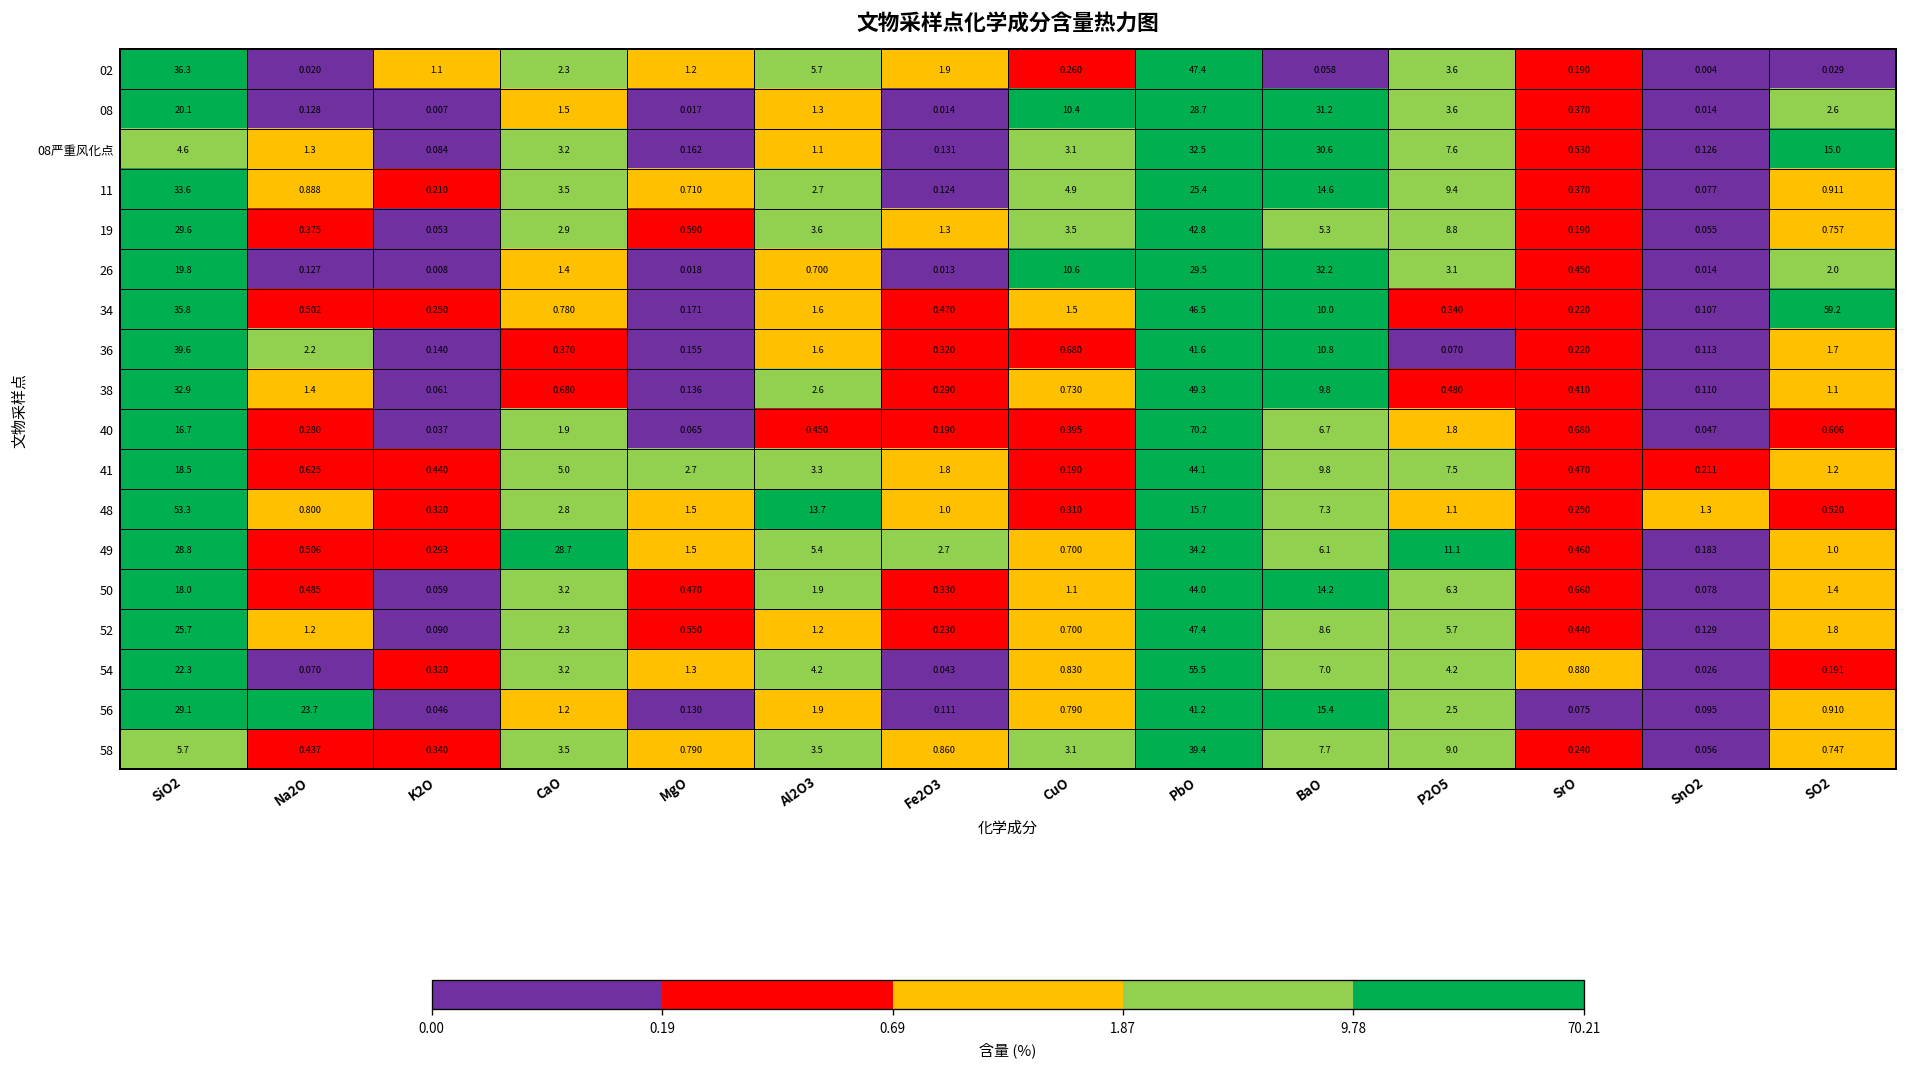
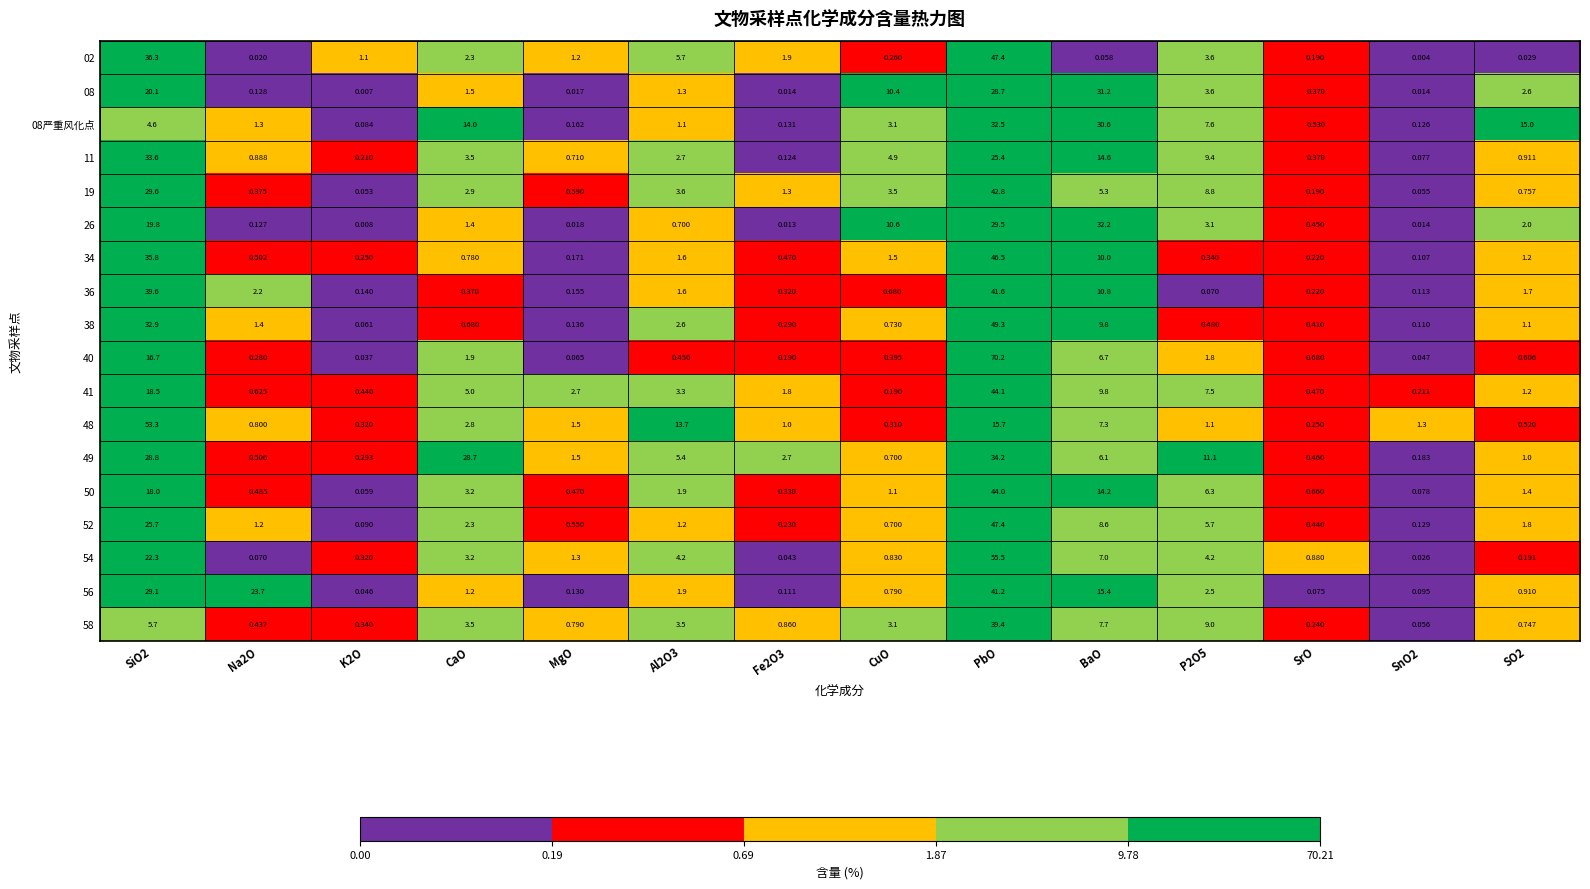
  {
    "08严重风化点": {
      "SiO2": 4.6,
      "Na2O": 1.3,
      "K2O": 0.084,
-     "CaO": 3.2,
+     "CaO": 14.0,
      "MgO": 0.162,
      "Al2O3": 1.1,
      "Fe2O3": 0.131,
      "CuO": 3.1,
      "PbO": 32.5,
      "BaO": 30.6,
      "P2O5": 7.6,
      "SrO": 0.530,
      "SnO2": 0.126,
      "SO2": 15.0
    },
    "34": {
      "SiO2": 35.8,
      "Na2O": 0.502,
      "K2O": 0.250,
      "CaO": 0.780,
      "MgO": 0.171,
      "Al2O3": 1.6,
      "Fe2O3": 0.470,
      "CuO": 1.5,
      "PbO": 46.5,
      "BaO": 10.0,
      "P2O5": 0.340,
      "SrO": 0.220,
      "SnO2": 0.107,
-     "SO2": 59.2
+     "SO2": 1.2
    }
  }
